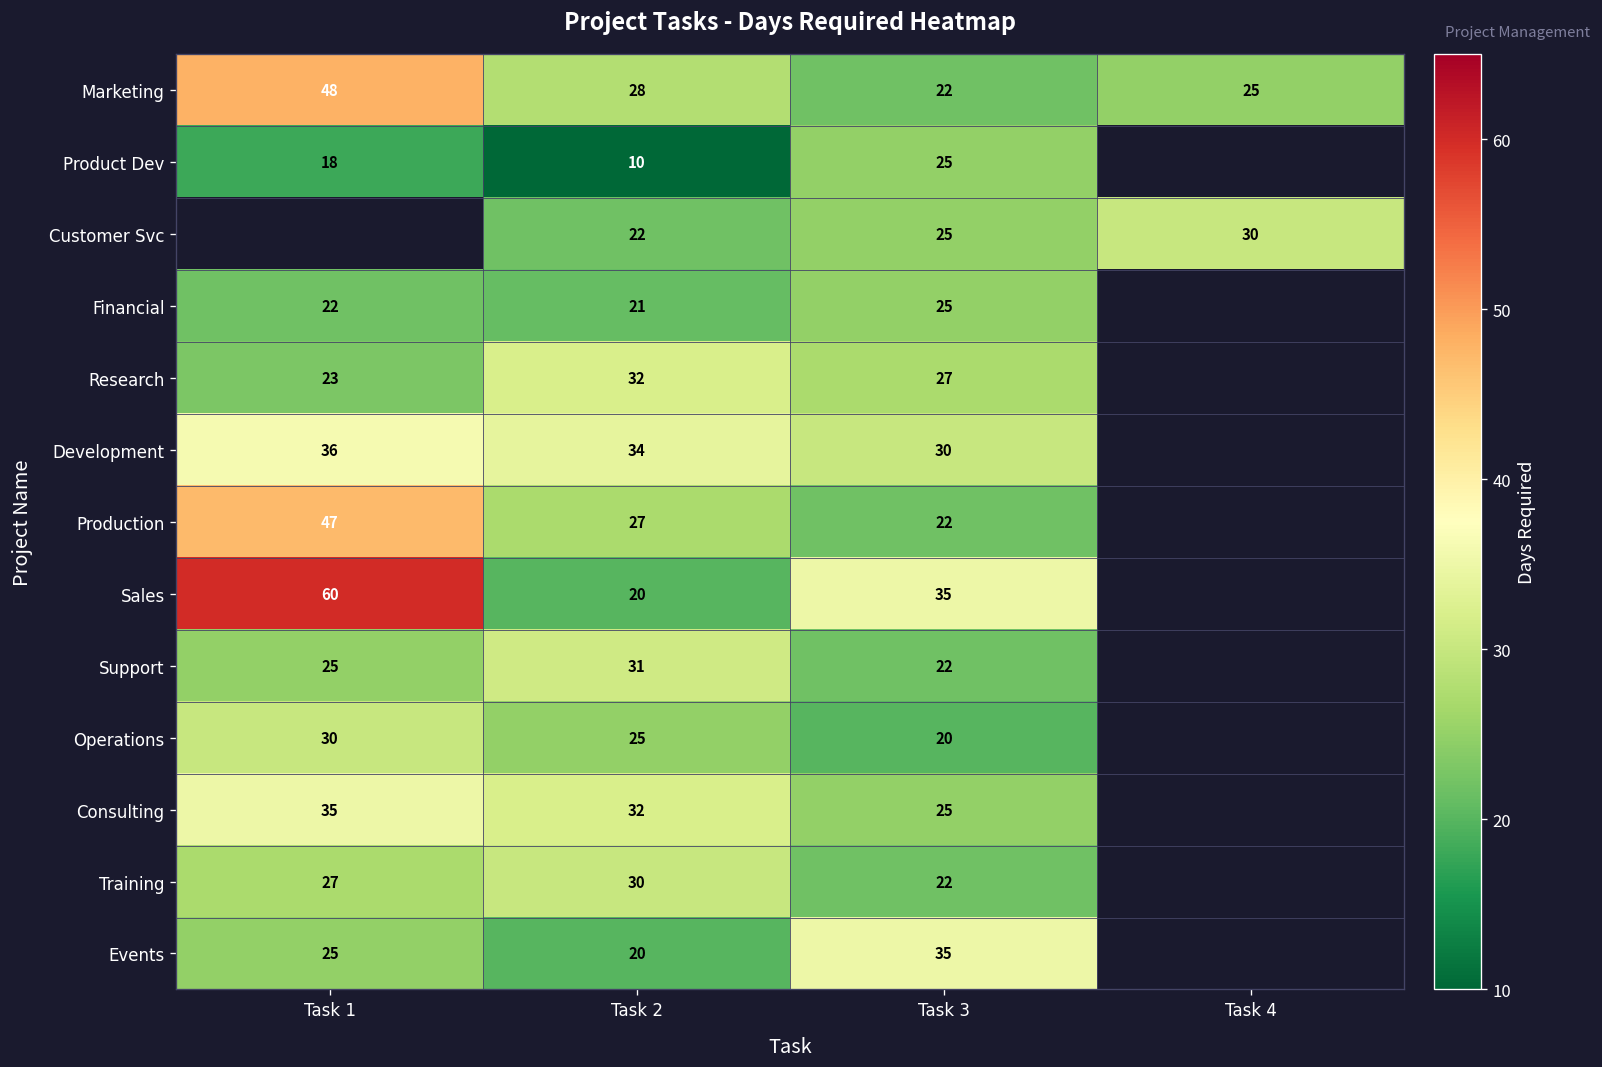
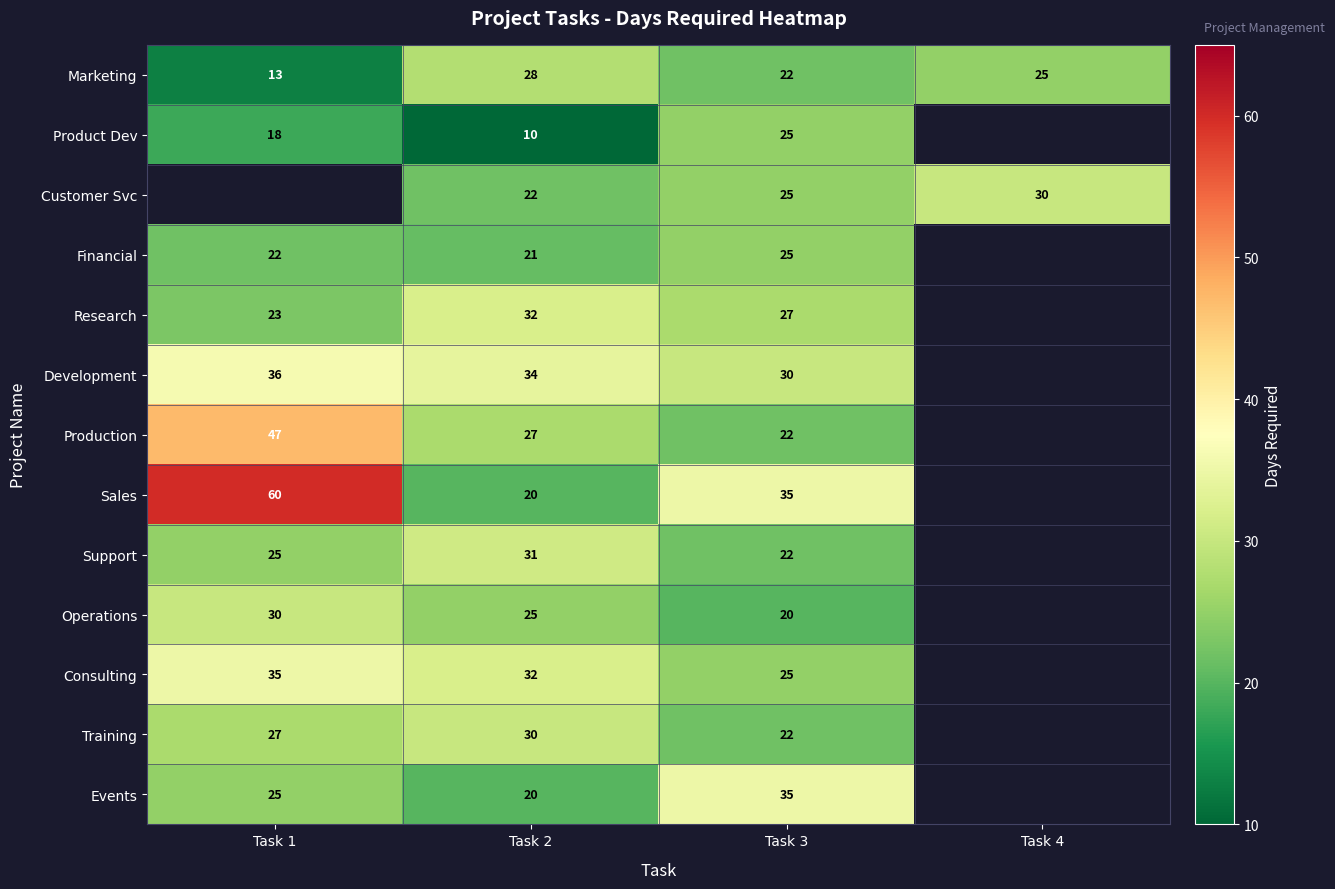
  {
    "Marketing": {
-     "Task 1": 48,
+     "Task 1": 13,
      "Task 2": 28,
      "Task 3": 22,
      "Task 4": 25
    },
    "Product Dev": {
      "Task 1": 18,
      "Task 2": 10,
      "Task 3": 25
    },
    "Customer Svc": {
      "Task 2": 22,
      "Task 3": 25,
      "Task 4": 30
    },
    "Financial": {
      "Task 1": 22,
      "Task 2": 21,
      "Task 3": 25
    },
    "Research": {
      "Task 1": 23,
      "Task 2": 32,
      "Task 3": 27
    },
    "Development": {
      "Task 1": 36,
      "Task 2": 34,
      "Task 3": 30
    },
    "Production": {
      "Task 1": 47,
      "Task 2": 27,
      "Task 3": 22
    },
    "Sales": {
      "Task 1": 60,
      "Task 2": 20,
      "Task 3": 35
    },
    "Support": {
      "Task 1": 25,
      "Task 2": 31,
      "Task 3": 22
    },
    "Operations": {
      "Task 1": 30,
      "Task 2": 25,
      "Task 3": 20
    },
    "Consulting": {
      "Task 1": 35,
      "Task 2": 32,
      "Task 3": 25
    },
    "Training": {
      "Task 1": 27,
      "Task 2": 30,
      "Task 3": 22
    },
    "Events": {
      "Task 1": 25,
      "Task 2": 20,
      "Task 3": 35
    }
  }
